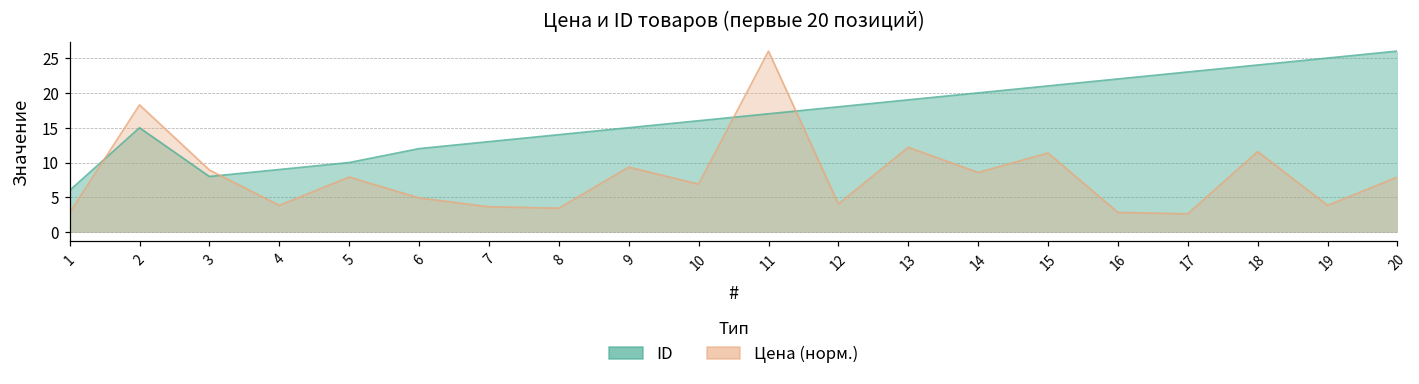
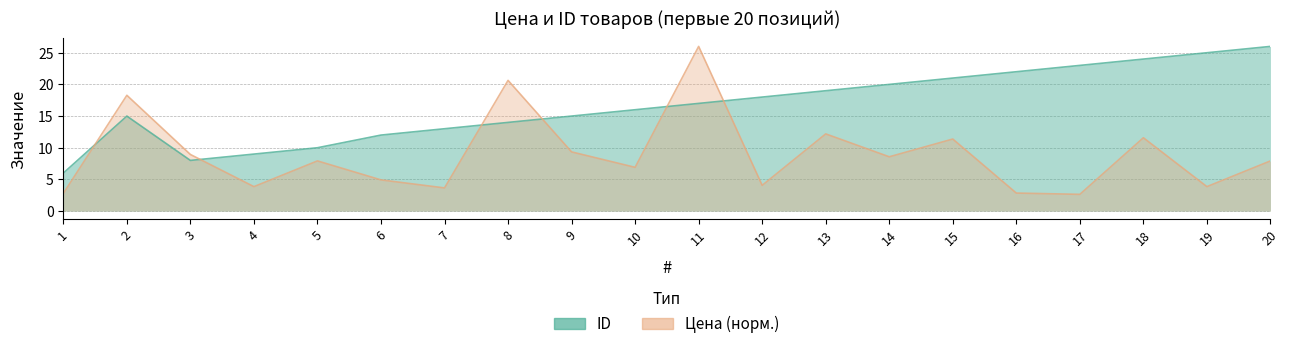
  {
    "ID": {
      "1": 6,
      "2": 15,
      "3": 8,
      "4": 9,
      "5": 10,
      "6": 12,
      "7": 13,
      "8": 14,
      "9": 15,
      "10": 16,
      "11": 17,
      "12": 18,
      "13": 19,
      "14": 20,
      "15": 21,
      "16": 22,
      "17": 23,
      "18": 24,
      "19": 25,
      "20": 26
    },
    "Цена (норм.)": {
      "1": 3,
      "2": 18,
      "3": 9,
      "4": 4,
      "5": 8,
      "6": 5,
      "7": 4,
-     "8": 3,
+     "8": 21,
      "9": 9,
      "10": 7,
      "11": 26,
      "12": 4,
      "13": 12,
      "14": 9,
      "15": 11,
      "16": 3,
      "17": 3,
      "18": 12,
      "19": 4,
      "20": 8
    }
  }
